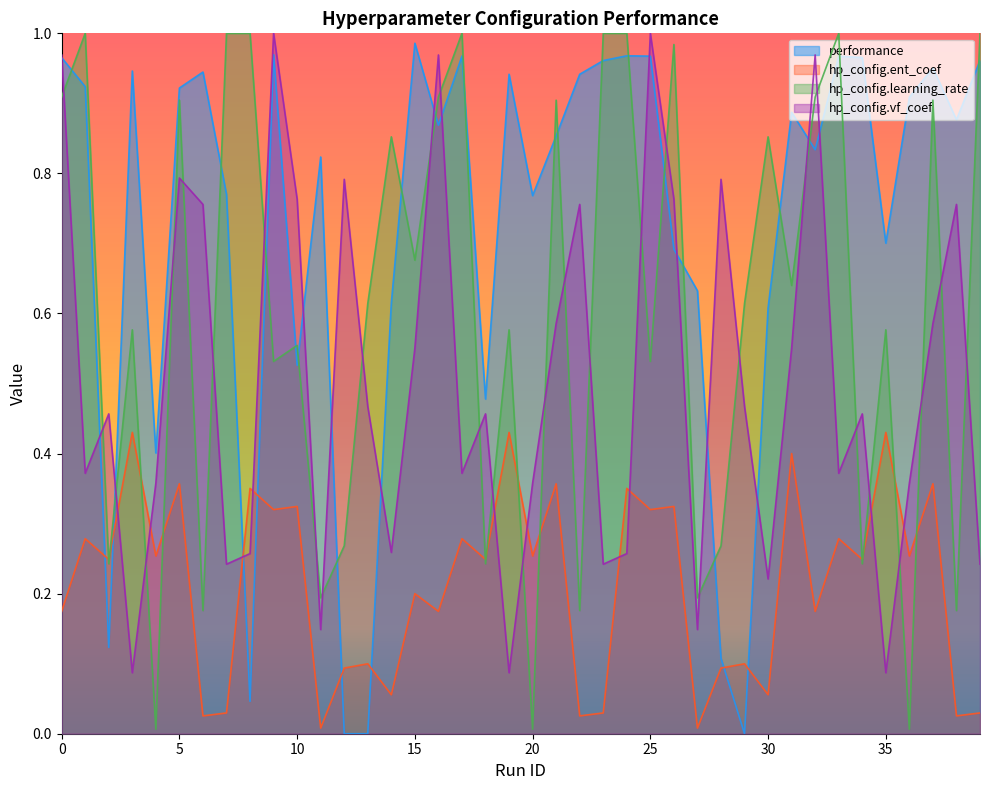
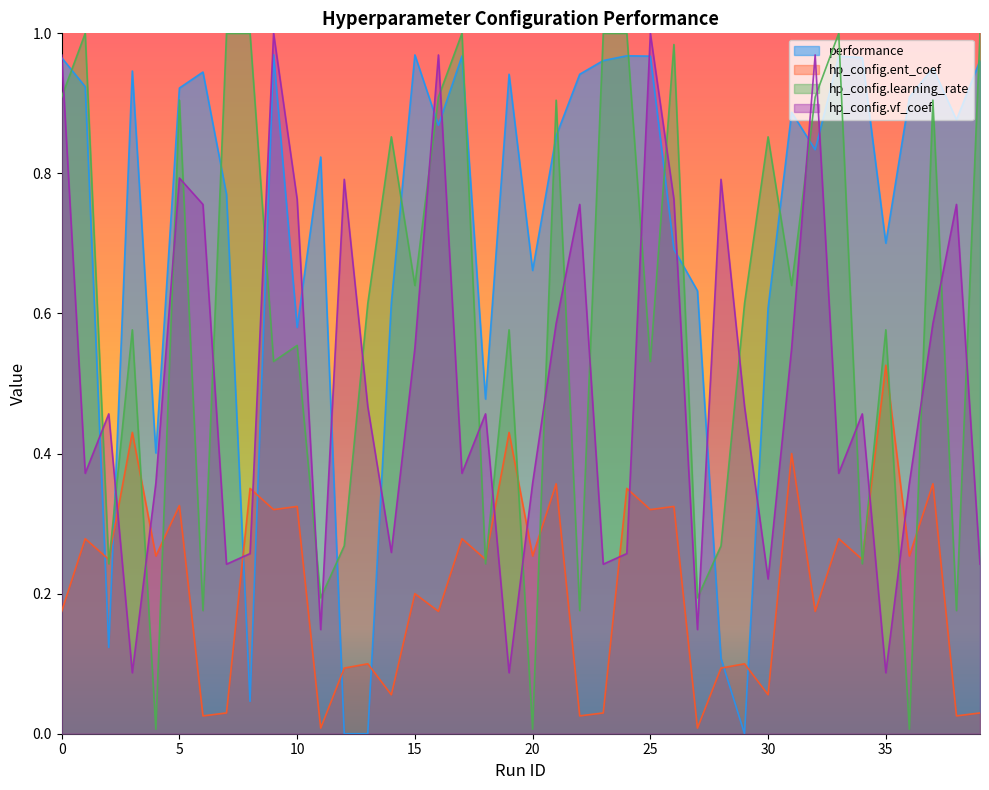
  {
    "performance": {
      "0": 0.97,
      "5": 0.92,
-     "10": 0.53,
-     "15": 0.99,
-     "20": 0.77,
+     "10": 0.58,
+     "15": 0.97,
+     "20": 0.66,
      "25": 0.97,
      "30": 0.61,
      "35": 0.70
    },
    "hp_config.ent_coef": {
      "0": 0.17,
-     "5": 0.36,
+     "5": 0.33,
      "10": 0.32,
      "15": 0.20,
      "20": 0.25,
      "25": 0.32,
      "30": 0.06,
-     "35": 0.43
+     "35": 0.53
    },
    "hp_config.learning_rate": {
      "0": 0.91,
      "5": 0.90,
      "10": 0.55,
-     "15": 0.68,
+     "15": 0.64,
      "20": 0.01,
      "25": 0.53,
      "30": 0.85,
      "35": 0.58
    },
    "hp_config.vf_coef": {
      "0": 0.97,
      "5": 0.79,
      "10": 0.76,
      "15": 0.55,
      "20": 0.36,
      "25": 1.00,
      "30": 0.22,
      "35": 0.09
    }
  }
